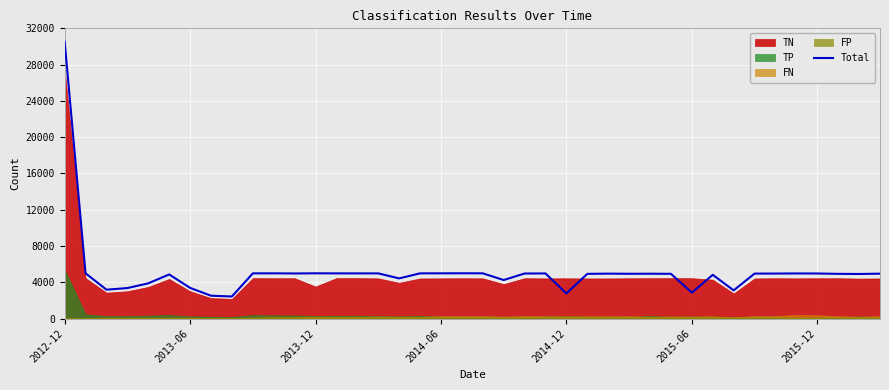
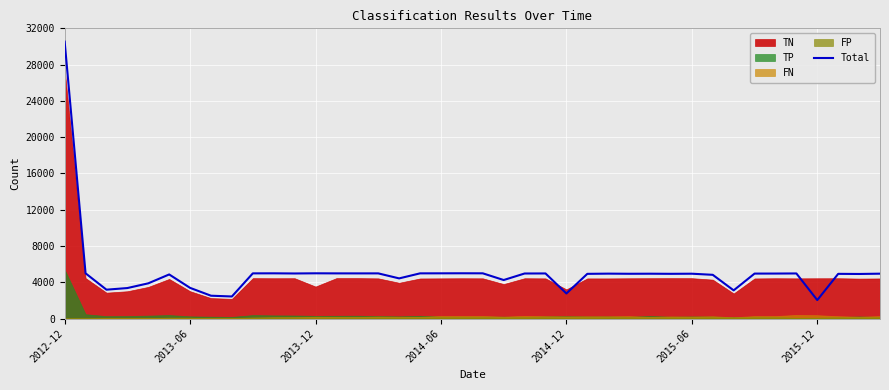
  {
    "Total": {
      "2012-12": 31000,
      "2013-06": 3000,
      "2013-12": 5000,
      "2014-06": 5000,
      "2014-12": 3000,
-     "2015-06": 3000,
-     "2015-12": 5000
+     "2015-06": 5000,
+     "2015-12": 2000
    },
    "TN": {
      "2012-12": 27000,
      "2013-06": 3000,
      "2013-12": 4000,
      "2014-06": 4000,
-     "2014-12": 4000,
+     "2014-12": 3000,
      "2015-06": 4000,
      "2015-12": 4000
    },
    "TP": {
      "2012-12": 5000
    }
  }
